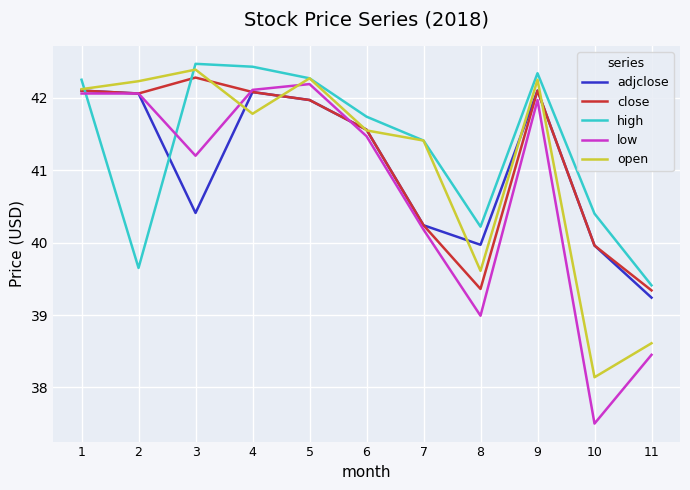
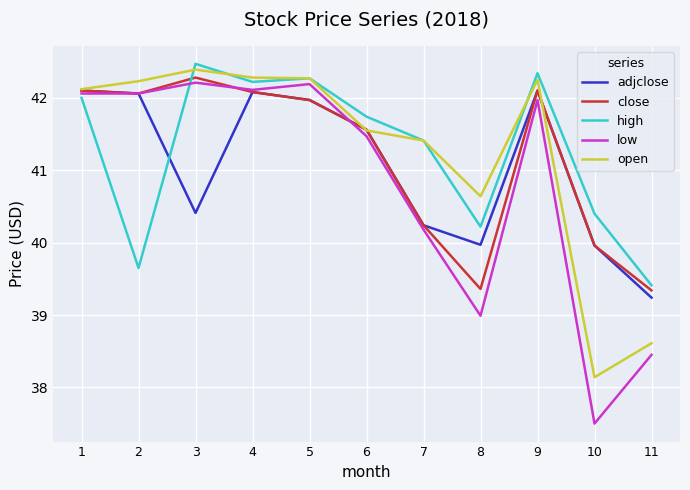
  {
    "adjclose": {
      "3": 40.4,
      "8": 40.0,
      "11": 39.2
    },
    "close": {
      "3": 42.3,
      "8": 39.4,
      "11": 39.3
    },
    "high": {
-     "1": 42.3,
+     "1": 42.0,
      "2": 39.7,
      "3": 42.5,
-     "4": 42.4,
+     "4": 42.2,
      "6": 41.7,
      "8": 40.2,
      "9": 42.3,
      "10": 40.4,
      "11": 39.4
    },
    "low": {
      "1": 42.1,
-     "3": 41.2,
+     "3": 42.2,
      "5": 42.2,
      "6": 41.5,
      "7": 40.2,
      "8": 39.0,
      "9": 42.0,
      "10": 37.5,
      "11": 38.5
    },
    "open": {
      "2": 42.2,
      "3": 42.4,
-     "4": 41.8,
-     "8": 39.6,
+     "4": 42.3,
+     "8": 40.6,
      "9": 42.3,
      "10": 38.1,
      "11": 38.6
    }
  }
